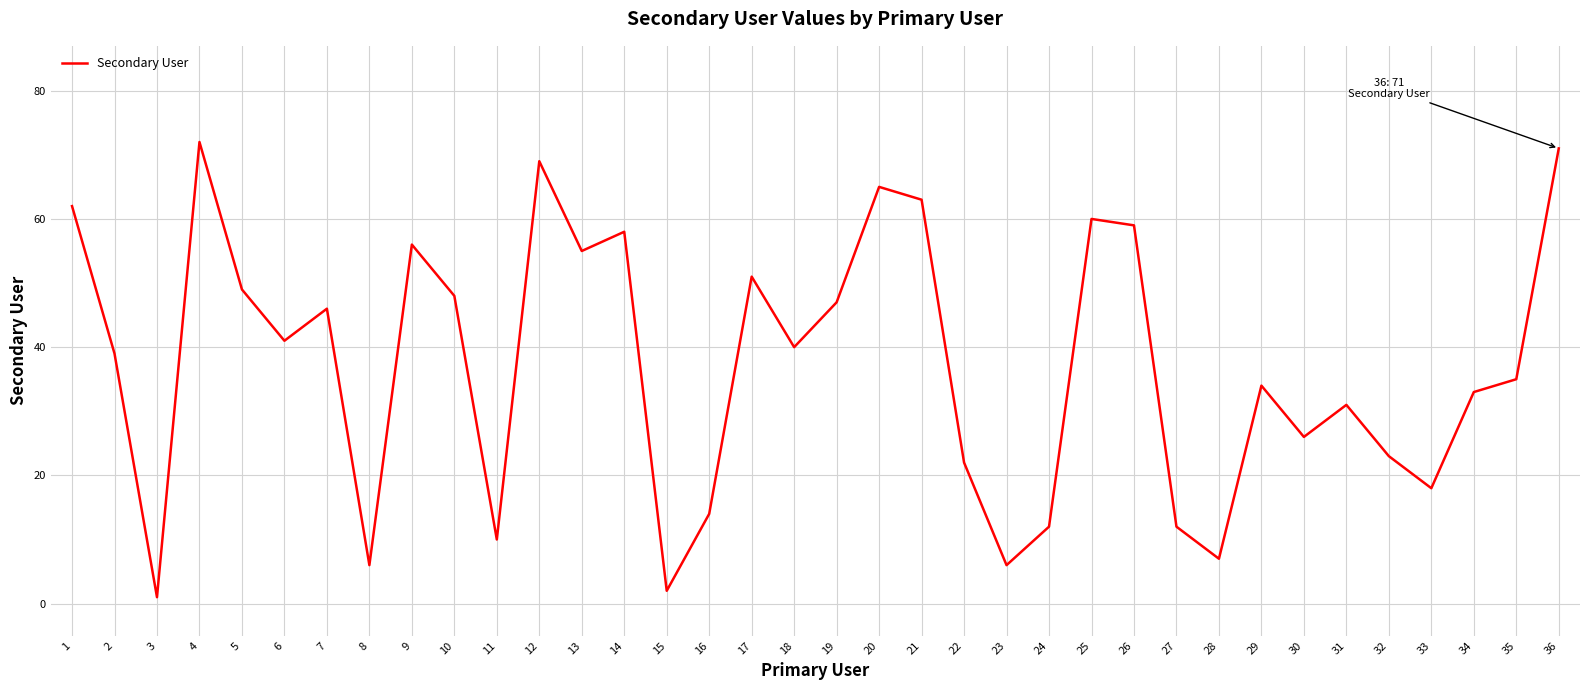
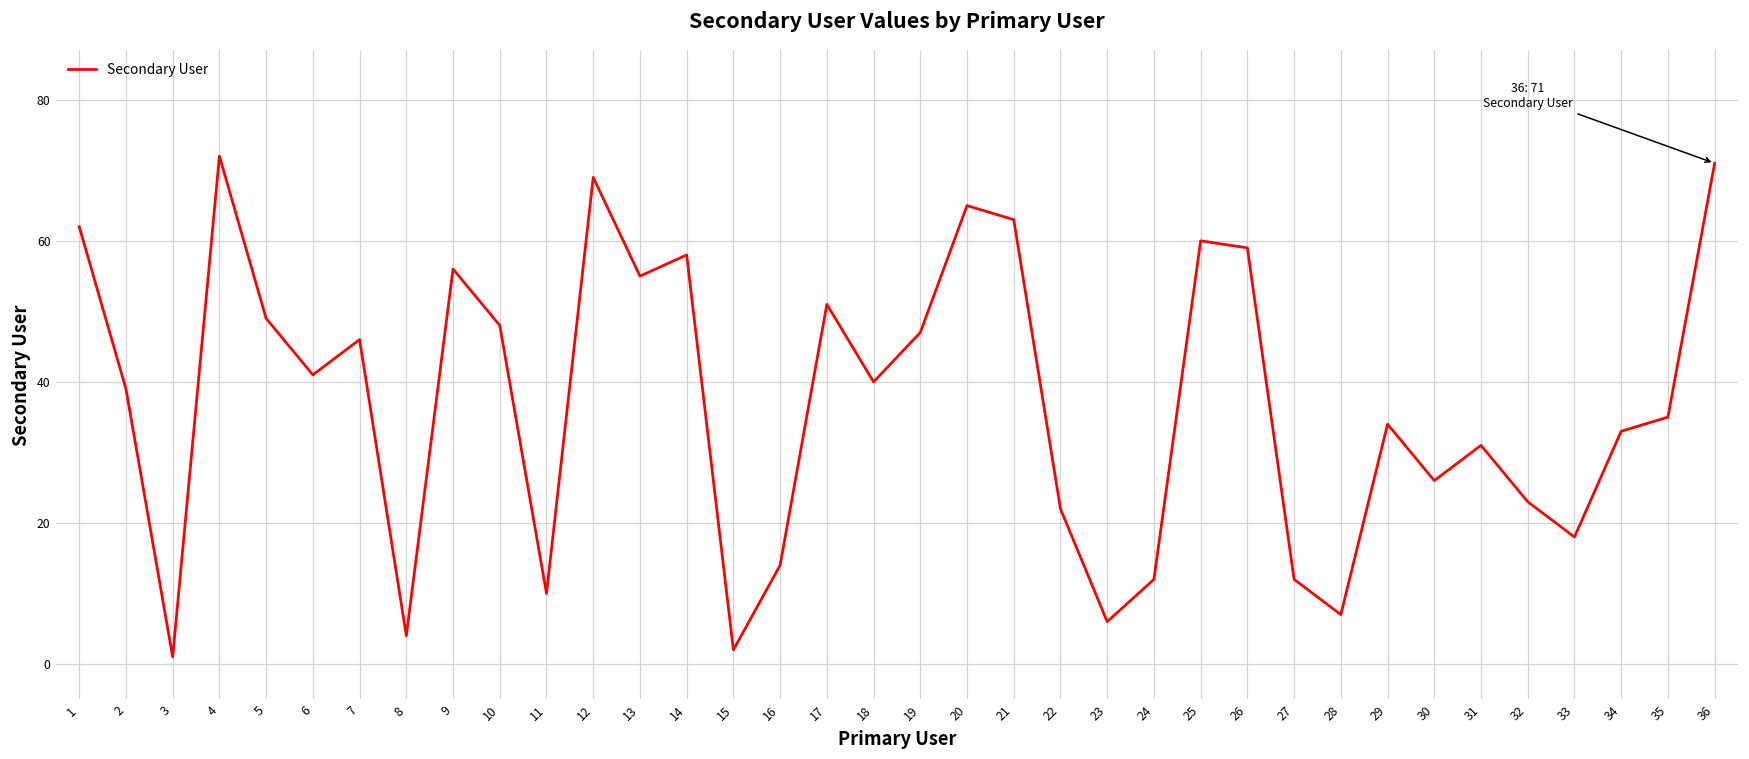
  {
    "1": 62,
    "2": 39,
    "3": 1,
    "4": 72,
    "5": 49,
    "6": 41,
    "7": 46,
-   "8": 6,
+   "8": 4,
    "9": 56,
    "10": 48,
    "11": 10,
    "12": 69,
    "13": 55,
    "14": 58,
    "15": 2,
    "16": 14,
    "17": 51,
    "18": 40,
    "19": 47,
    "20": 65,
    "21": 63,
    "22": 22,
    "23": 6,
    "24": 12,
    "25": 60,
    "26": 59,
    "27": 12,
    "28": 7,
    "29": 34,
    "30": 26,
    "31": 31,
    "32": 23,
    "33": 18,
    "34": 33,
    "35": 35
  }
